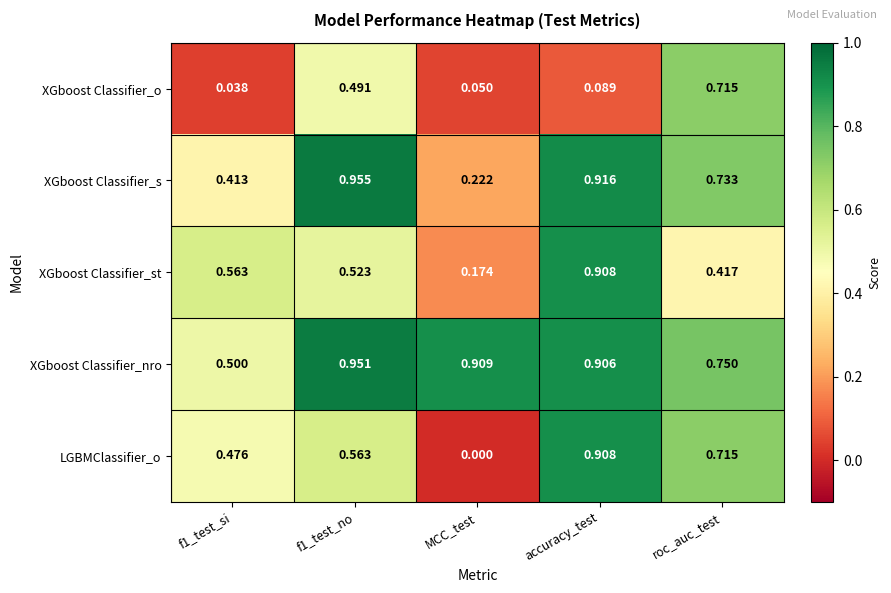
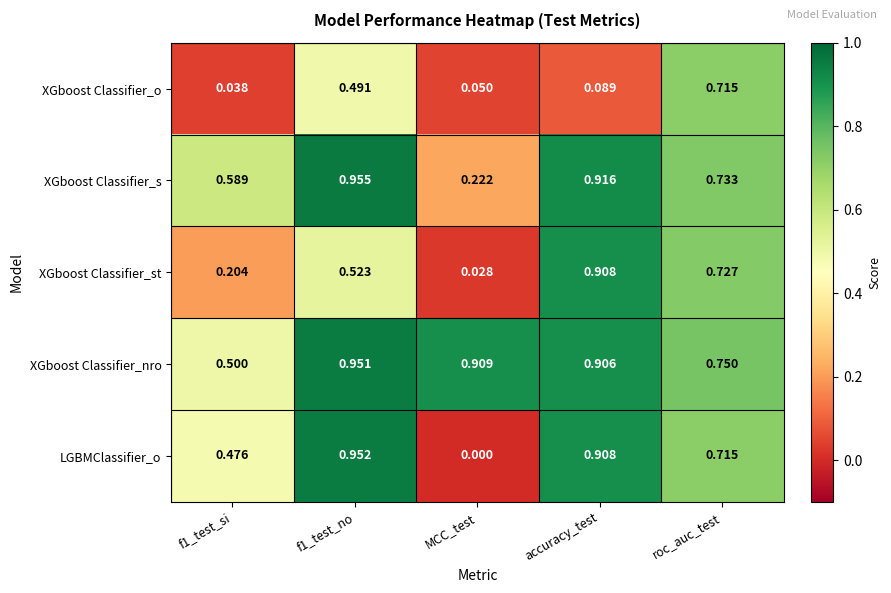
  {
    "XGboost Classifier_o": {
      "f1_test_si": 0.038,
      "f1_test_no": 0.491,
      "MCC_test": 0.050,
      "accuracy_test": 0.089,
      "roc_auc_test": 0.715
    },
    "XGboost Classifier_s": {
-     "f1_test_si": 0.413,
+     "f1_test_si": 0.589,
      "f1_test_no": 0.955,
      "MCC_test": 0.222,
      "accuracy_test": 0.916,
      "roc_auc_test": 0.733
    },
    "XGboost Classifier_st": {
-     "f1_test_si": 0.563,
+     "f1_test_si": 0.204,
      "f1_test_no": 0.523,
-     "MCC_test": 0.174,
+     "MCC_test": 0.028,
      "accuracy_test": 0.908,
-     "roc_auc_test": 0.417
+     "roc_auc_test": 0.727
    },
    "XGboost Classifier_nro": {
      "f1_test_si": 0.500,
      "f1_test_no": 0.951,
      "MCC_test": 0.909,
      "accuracy_test": 0.906,
      "roc_auc_test": 0.750
    },
    "LGBMClassifier_o": {
      "f1_test_si": 0.476,
-     "f1_test_no": 0.563,
+     "f1_test_no": 0.952,
      "MCC_test": 0.000,
      "accuracy_test": 0.908,
      "roc_auc_test": 0.715
    }
  }
